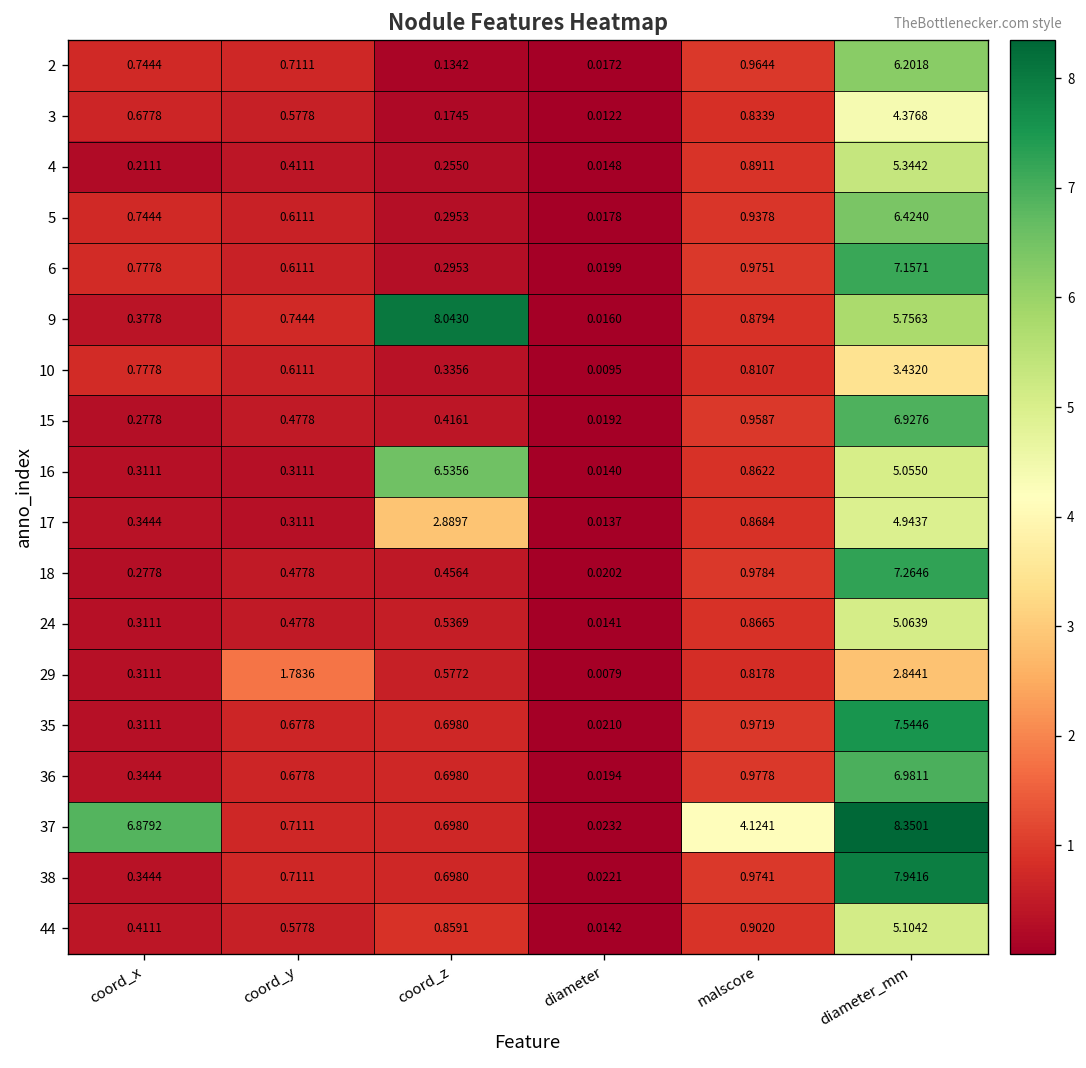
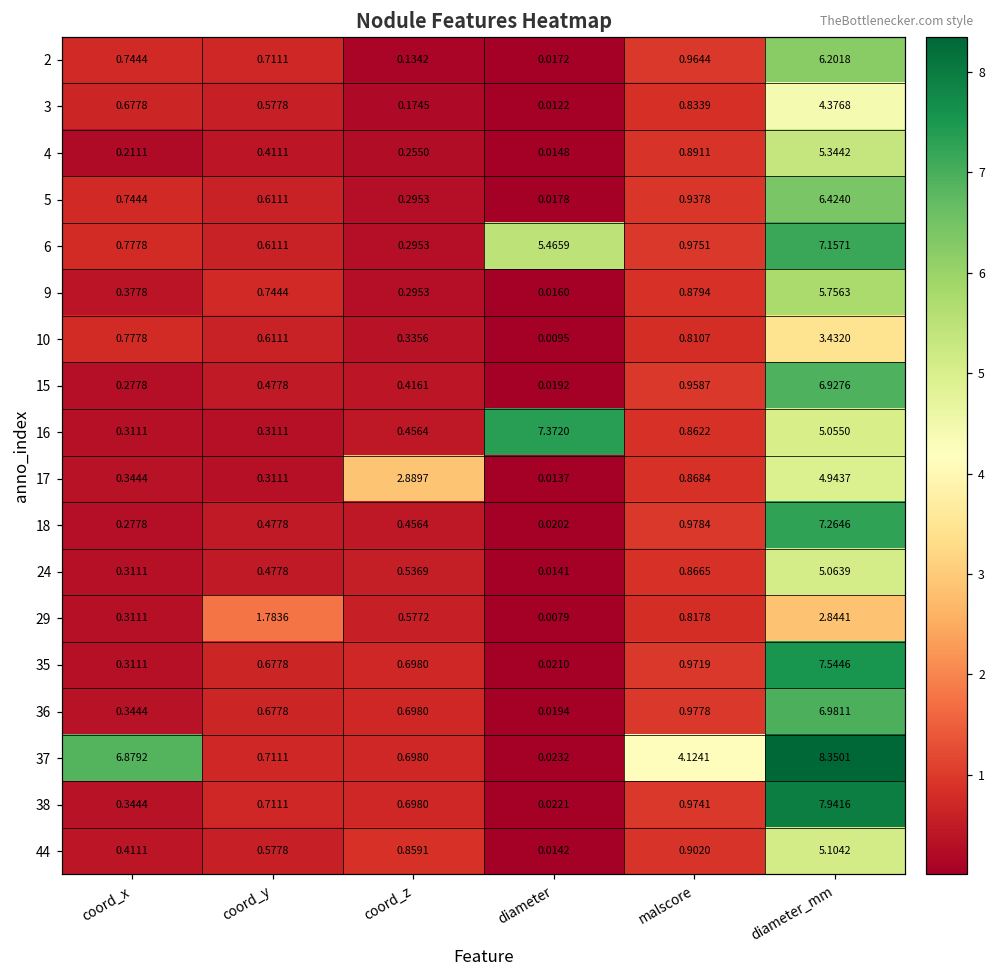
  {
    "2": {
      "coord_x": 0.7444,
      "coord_y": 0.7111,
      "coord_z": 0.1342,
      "diameter": 0.0172,
      "malscore": 0.9644,
      "diameter_mm": 6.2018
    },
    "3": {
      "coord_x": 0.6778,
      "coord_y": 0.5778,
      "coord_z": 0.1745,
      "diameter": 0.0122,
      "malscore": 0.8339,
      "diameter_mm": 4.3768
    },
    "4": {
      "coord_x": 0.2111,
      "coord_y": 0.4111,
      "coord_z": 0.2550,
      "diameter": 0.0148,
      "malscore": 0.8911,
      "diameter_mm": 5.3442
    },
    "5": {
      "coord_x": 0.7444,
      "coord_y": 0.6111,
      "coord_z": 0.2953,
      "diameter": 0.0178,
      "malscore": 0.9378,
      "diameter_mm": 6.4240
    },
    "6": {
      "coord_x": 0.7778,
      "coord_y": 0.6111,
      "coord_z": 0.2953,
-     "diameter": 0.0199,
+     "diameter": 5.4659,
      "malscore": 0.9751,
      "diameter_mm": 7.1571
    },
    "9": {
      "coord_x": 0.3778,
      "coord_y": 0.7444,
-     "coord_z": 8.0430,
+     "coord_z": 0.2953,
      "diameter": 0.0160,
      "malscore": 0.8794,
      "diameter_mm": 5.7563
    },
    "10": {
      "coord_x": 0.7778,
      "coord_y": 0.6111,
      "coord_z": 0.3356,
      "diameter": 0.0095,
      "malscore": 0.8107,
      "diameter_mm": 3.4320
    },
    "15": {
      "coord_x": 0.2778,
      "coord_y": 0.4778,
      "coord_z": 0.4161,
      "diameter": 0.0192,
      "malscore": 0.9587,
      "diameter_mm": 6.9276
    },
    "16": {
      "coord_x": 0.3111,
      "coord_y": 0.3111,
-     "coord_z": 6.5356,
-     "diameter": 0.0140,
+     "coord_z": 0.4564,
+     "diameter": 7.3720,
      "malscore": 0.8622,
      "diameter_mm": 5.0550
    },
    "17": {
      "coord_x": 0.3444,
      "coord_y": 0.3111,
      "coord_z": 2.8897,
      "diameter": 0.0137,
      "malscore": 0.8684,
      "diameter_mm": 4.9437
    },
    "18": {
      "coord_x": 0.2778,
      "coord_y": 0.4778,
      "coord_z": 0.4564,
      "diameter": 0.0202,
      "malscore": 0.9784,
      "diameter_mm": 7.2646
    },
    "24": {
      "coord_x": 0.3111,
      "coord_y": 0.4778,
      "coord_z": 0.5369,
      "diameter": 0.0141,
      "malscore": 0.8665,
      "diameter_mm": 5.0639
    },
    "29": {
      "coord_x": 0.3111,
      "coord_y": 1.7836,
      "coord_z": 0.5772,
      "diameter": 0.0079,
      "malscore": 0.8178,
      "diameter_mm": 2.8441
    },
    "35": {
      "coord_x": 0.3111,
      "coord_y": 0.6778,
      "coord_z": 0.6980,
      "diameter": 0.0210,
      "malscore": 0.9719,
      "diameter_mm": 7.5446
    },
    "36": {
      "coord_x": 0.3444,
      "coord_y": 0.6778,
      "coord_z": 0.6980,
      "diameter": 0.0194,
      "malscore": 0.9778,
      "diameter_mm": 6.9811
    },
    "37": {
      "coord_x": 6.8792,
      "coord_y": 0.7111,
      "coord_z": 0.6980,
      "diameter": 0.0232,
      "malscore": 4.1241,
      "diameter_mm": 8.3501
    },
    "38": {
      "coord_x": 0.3444,
      "coord_y": 0.7111,
      "coord_z": 0.6980,
      "diameter": 0.0221,
      "malscore": 0.9741,
      "diameter_mm": 7.9416
    },
    "44": {
      "coord_x": 0.4111,
      "coord_y": 0.5778,
      "coord_z": 0.8591,
      "diameter": 0.0142,
      "malscore": 0.9020,
      "diameter_mm": 5.1042
    }
  }
